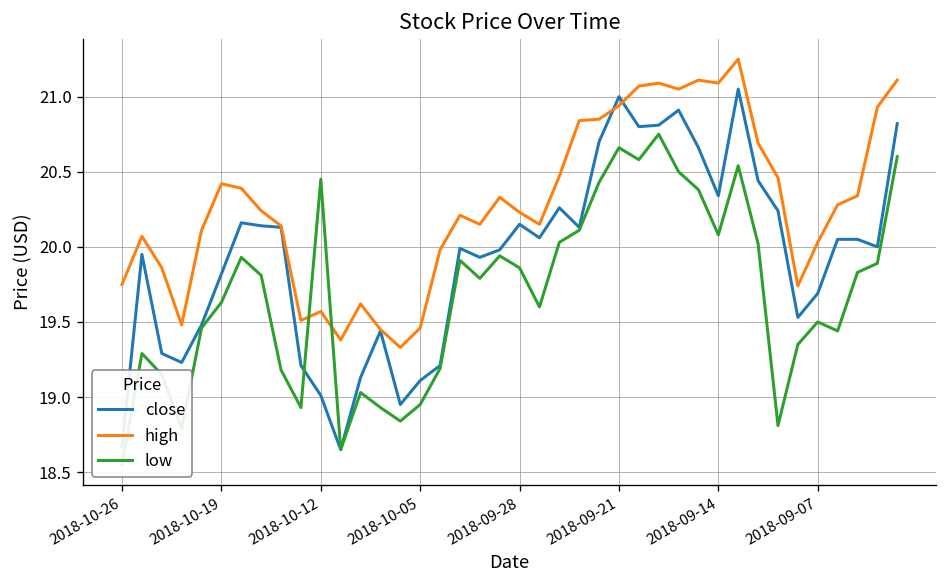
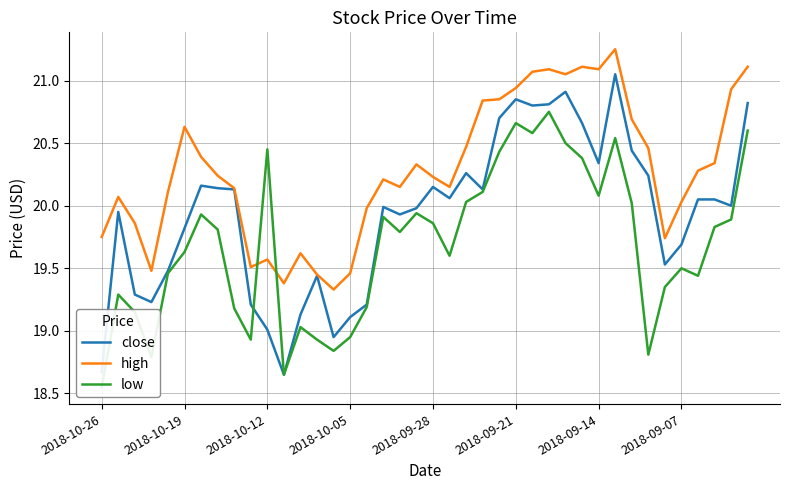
  {
    "close": {
      "2018-10-19": 19.82,
      "2018-10-12": 19.01,
      "2018-10-05": 19.11,
      "2018-09-28": 20.15,
-     "2018-09-21": 21.00,
+     "2018-09-21": 20.85,
      "2018-09-14": 20.34,
      "2018-09-07": 19.69
    },
    "high": {
      "2018-10-26": 19.75,
-     "2018-10-19": 20.42,
+     "2018-10-19": 20.63,
      "2018-10-12": 19.57,
      "2018-10-05": 19.46,
      "2018-09-28": 20.23,
      "2018-09-21": 20.94,
      "2018-09-14": 21.09,
      "2018-09-07": 20.03
    },
    "low": {
      "2018-10-19": 19.63,
      "2018-10-12": 20.45,
      "2018-10-05": 18.95,
      "2018-09-28": 19.86,
      "2018-09-21": 20.66,
      "2018-09-14": 20.08,
      "2018-09-07": 19.50
    }
  }
